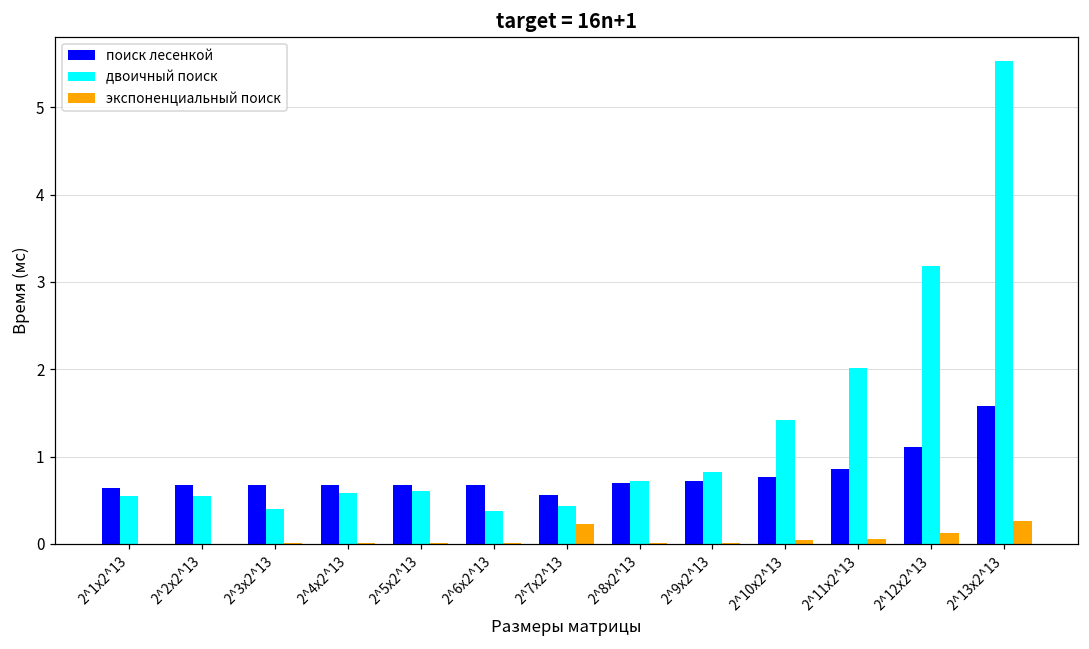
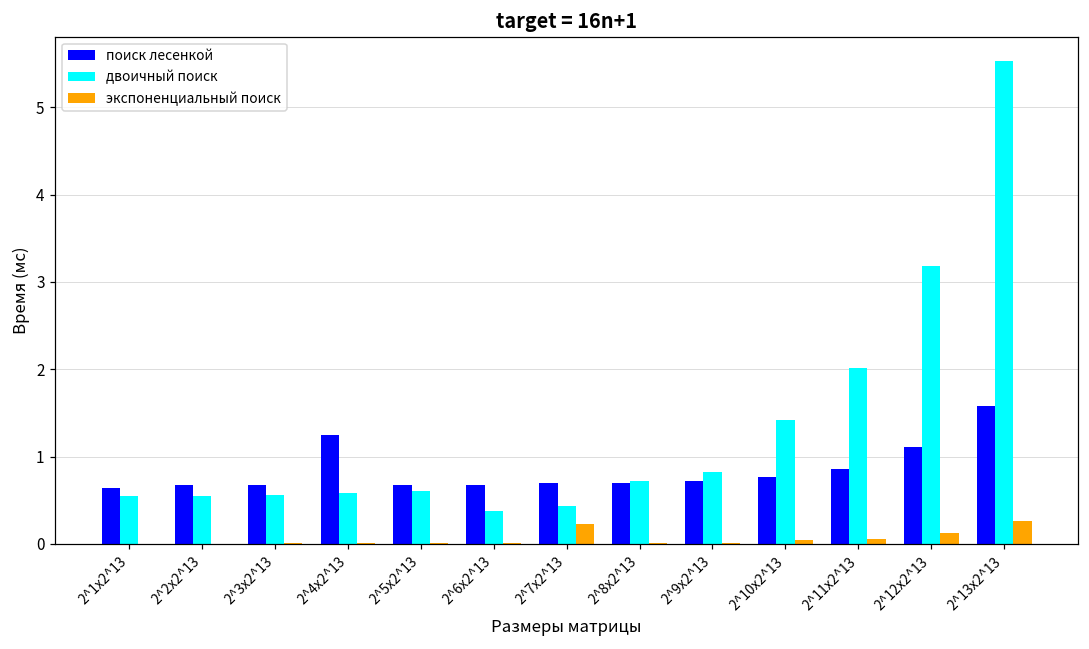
  {
    "поиск лесенкой": {
      "2^1x2^13": 0.6,
      "2^2x2^13": 0.7,
      "2^3x2^13": 0.7,
-     "2^4x2^13": 0.7,
+     "2^4x2^13": 1.2,
      "2^5x2^13": 0.7,
      "2^6x2^13": 0.7,
-     "2^7x2^13": 0.6,
+     "2^7x2^13": 0.7,
      "2^8x2^13": 0.7,
      "2^9x2^13": 0.7,
      "2^10x2^13": 0.8,
      "2^11x2^13": 0.9,
      "2^12x2^13": 1.1,
      "2^13x2^13": 1.6
    },
    "двоичный поиск": {
      "2^1x2^13": 0.5,
      "2^2x2^13": 0.5,
-     "2^3x2^13": 0.4,
+     "2^3x2^13": 0.6,
      "2^4x2^13": 0.6,
      "2^5x2^13": 0.6,
      "2^6x2^13": 0.4,
      "2^7x2^13": 0.4,
      "2^8x2^13": 0.7,
      "2^9x2^13": 0.8,
      "2^10x2^13": 1.4,
      "2^11x2^13": 2.0,
      "2^12x2^13": 3.2,
      "2^13x2^13": 5.5
    },
    "экспоненциальный поиск": {
      "2^1x2^13": 0.0,
      "2^2x2^13": 0.0,
      "2^7x2^13": 0.2,
      "2^10x2^13": 0.0,
      "2^11x2^13": 0.1,
      "2^12x2^13": 0.1,
      "2^13x2^13": 0.3
    }
  }
